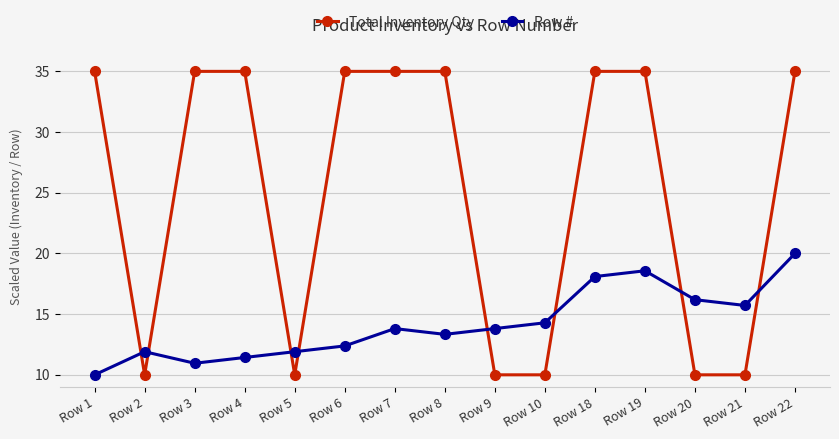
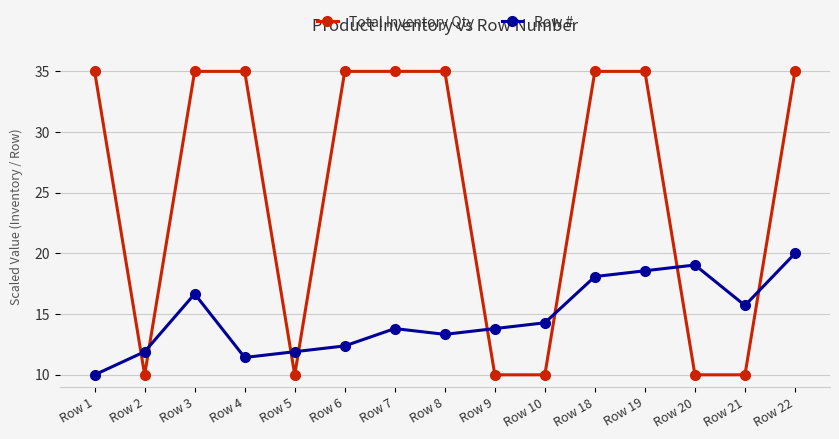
  {
    "Total Inventory Qty": {
      "Row 1": 35.0,
      "Row 2": 10.0,
      "Row 3": 35.0,
      "Row 4": 35.0,
      "Row 5": 10.0,
      "Row 6": 35.0,
      "Row 7": 35.0,
      "Row 8": 35.0,
      "Row 9": 10.0,
      "Row 10": 10.0,
      "Row 18": 35.0,
      "Row 19": 35.0,
      "Row 20": 10.0,
      "Row 21": 10.0,
      "Row 22": 35.0
    },
    "Row #": {
      "Row 1": 10.0,
      "Row 2": 11.9,
-     "Row 3": 11.0,
+     "Row 3": 16.7,
      "Row 4": 11.4,
      "Row 5": 11.9,
      "Row 6": 12.4,
      "Row 7": 13.8,
      "Row 8": 13.3,
      "Row 9": 13.8,
      "Row 10": 14.3,
      "Row 18": 18.1,
      "Row 19": 18.6,
-     "Row 20": 16.2,
+     "Row 20": 19.0,
      "Row 21": 15.7,
      "Row 22": 20.0
    }
  }
